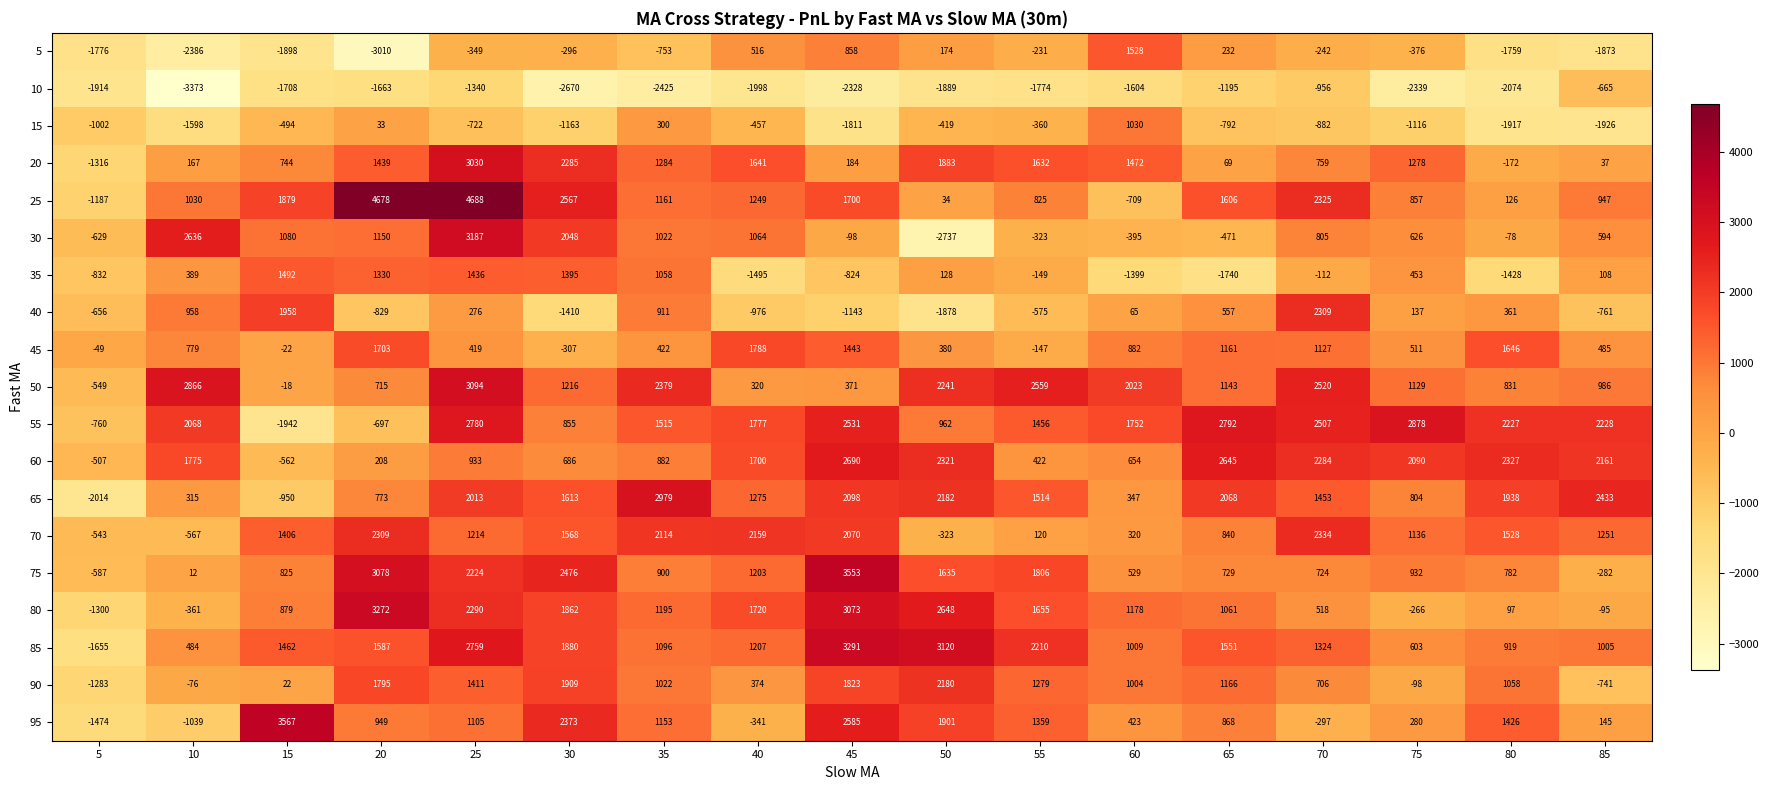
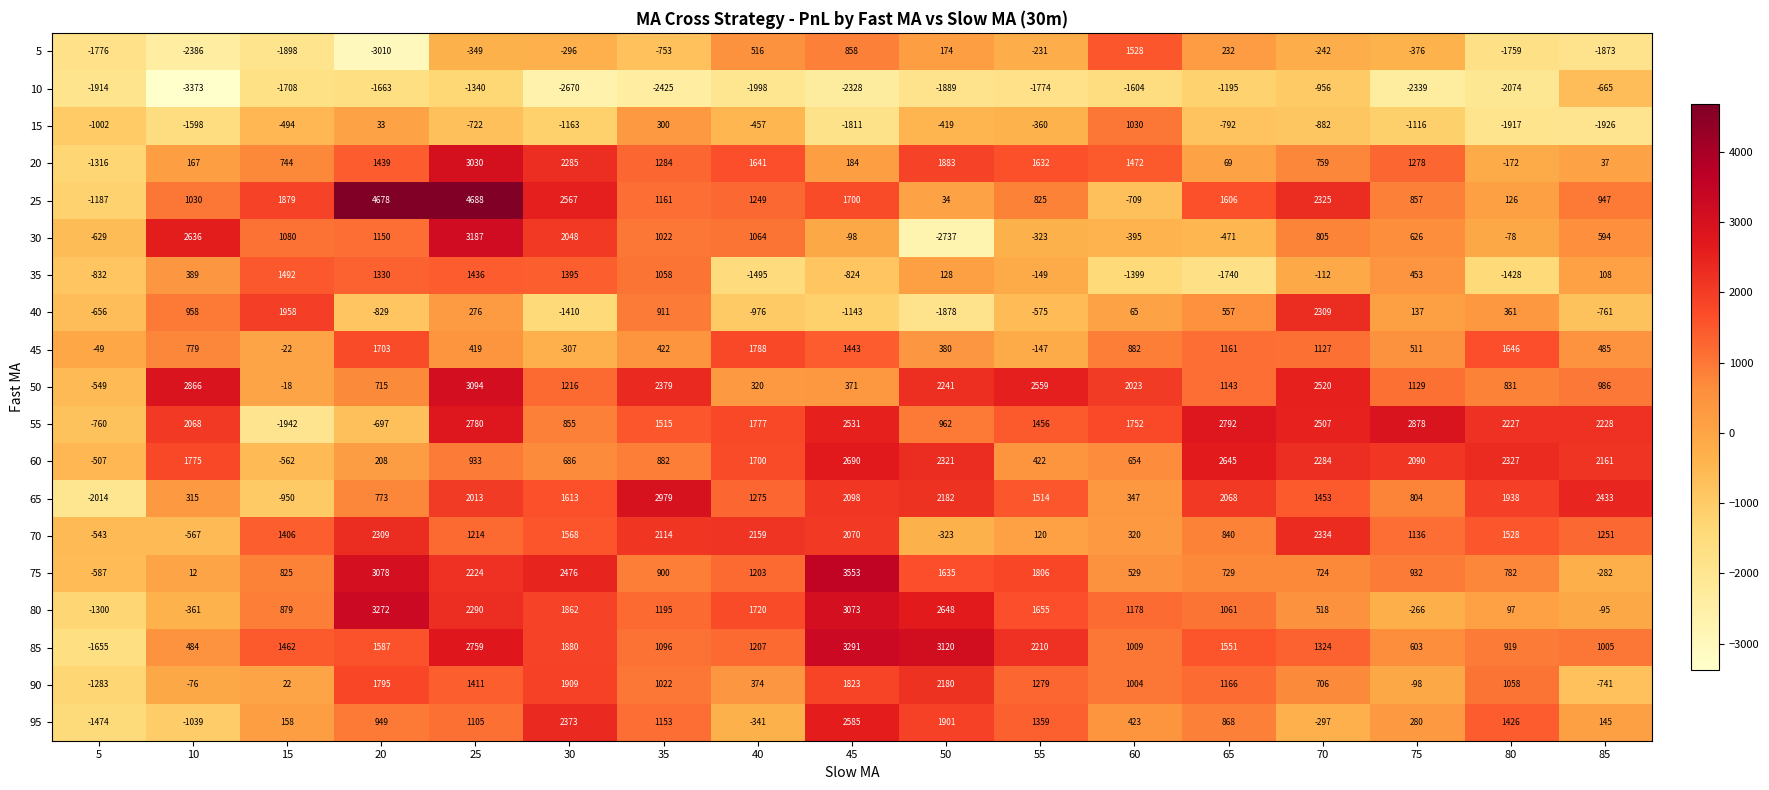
  {
    "95": {
      "5": -1474,
      "10": -1039,
-     "15": 3567,
+     "15": 158,
      "20": 949,
      "25": 1105,
      "30": 2373,
      "35": 1153,
      "40": -341,
      "45": 2585,
      "50": 1901,
      "55": 1359,
      "60": 423,
      "65": 868,
      "70": -297,
      "75": 280,
      "80": 1426,
      "85": 145
    }
  }
